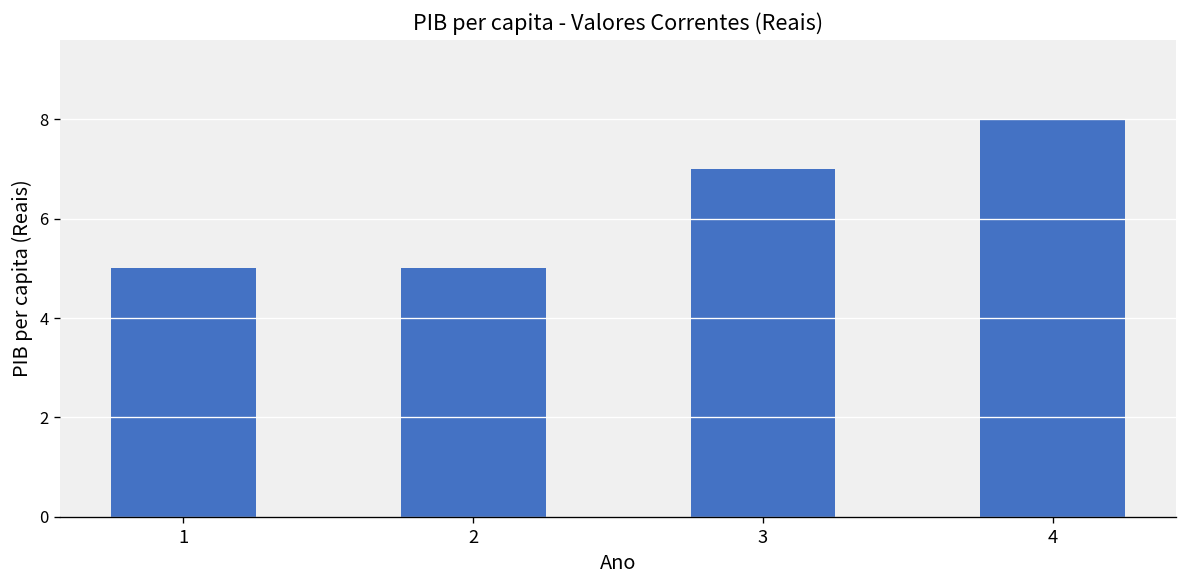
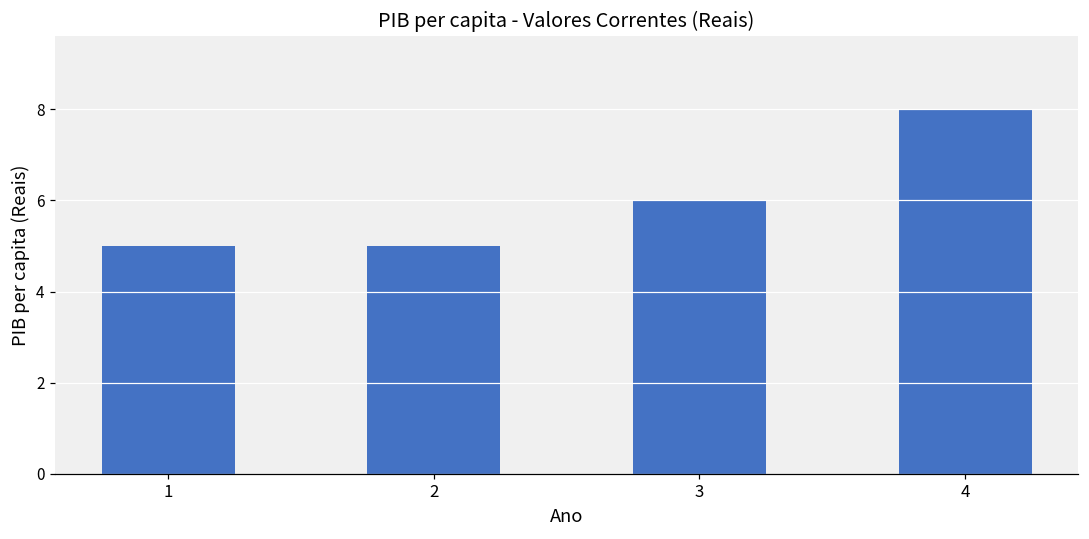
  {
    "1": 5,
    "2": 5,
-   "3": 7,
+   "3": 6,
    "4": 8
  }
